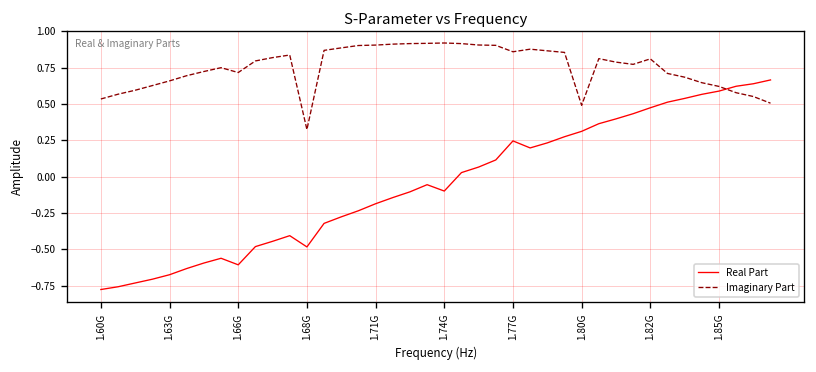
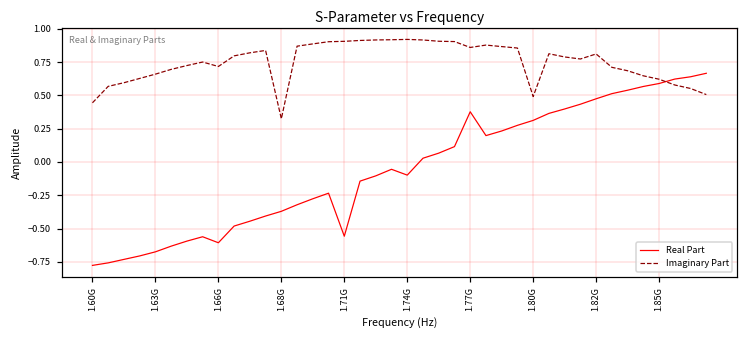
  {
    "Real Part": {
      "1.60G": -0.78,
      "1.63G": -0.67,
      "1.66G": -0.61,
-     "1.68G": -0.48,
-     "1.71G": -0.19,
+     "1.68G": -0.37,
+     "1.71G": -0.56,
      "1.74G": -0.10,
-     "1.77G": 0.25,
+     "1.77G": 0.38,
      "1.80G": 0.31,
      "1.82G": 0.47,
      "1.85G": 0.59
    },
    "Imaginary Part": {
-     "1.60G": 0.53,
+     "1.60G": 0.44,
      "1.63G": 0.66,
      "1.66G": 0.72,
      "1.68G": 0.32,
      "1.71G": 0.91,
      "1.74G": 0.92,
      "1.77G": 0.86,
      "1.80G": 0.49,
      "1.82G": 0.81,
      "1.85G": 0.62
    }
  }
